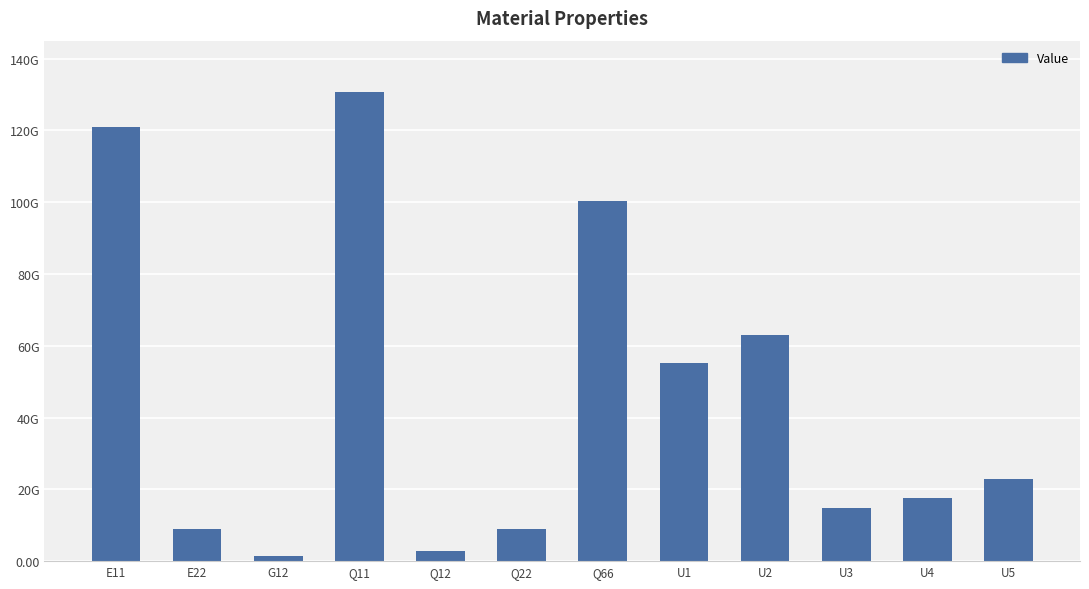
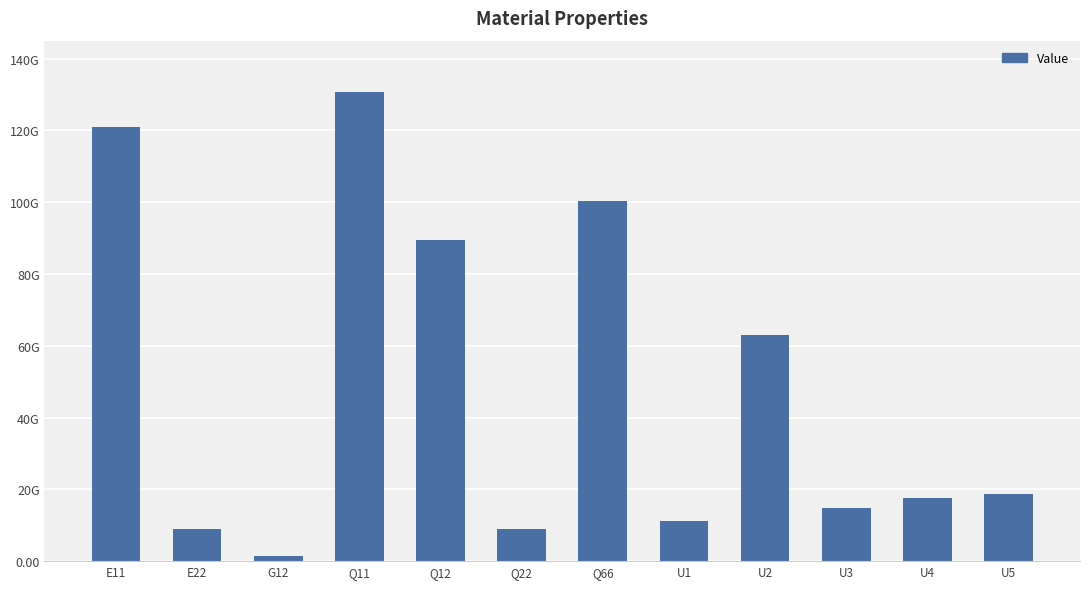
  {
    "E11": 121000000000,
    "E22": 9000000000,
    "G12": 1000000000,
    "Q11": 131000000000,
-   "Q12": 3000000000,
+   "Q12": 89000000000,
    "Q22": 9000000000,
    "Q66": 100000000000,
-   "U1": 55000000000,
+   "U1": 11000000000,
    "U2": 63000000000,
    "U3": 15000000000,
    "U4": 18000000000,
-   "U5": 23000000000
+   "U5": 19000000000
  }
